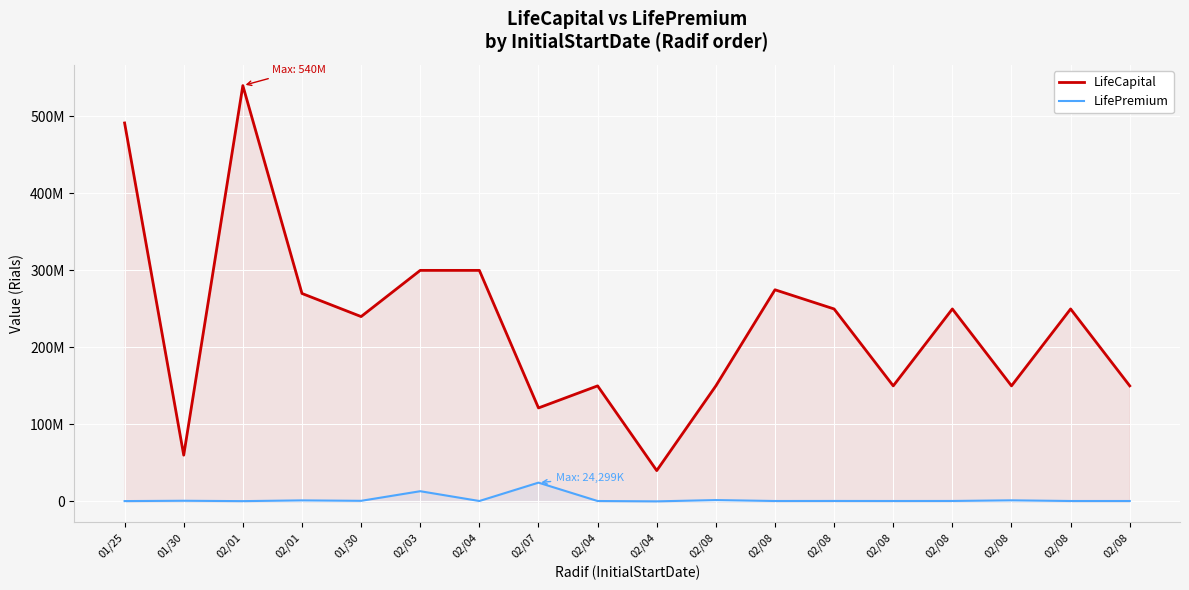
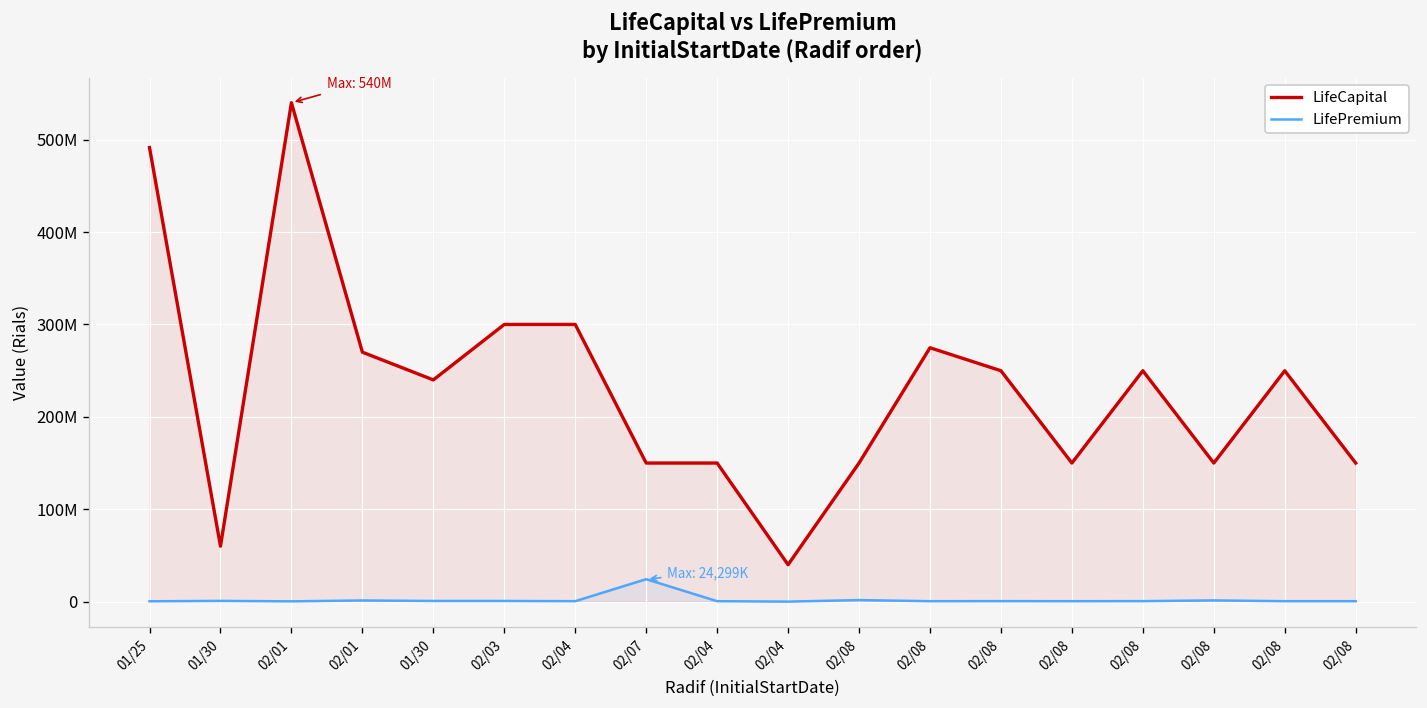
  {
    "LifeCapital": {
      "01/25": 490000000,
      "02/03": 300000000,
-     "02/07": 120000000
+     "02/07": 150000000
    },
    "LifePremium": {
      "01/25": 0,
-     "02/03": 10000000
+     "02/03": 0
    }
  }
